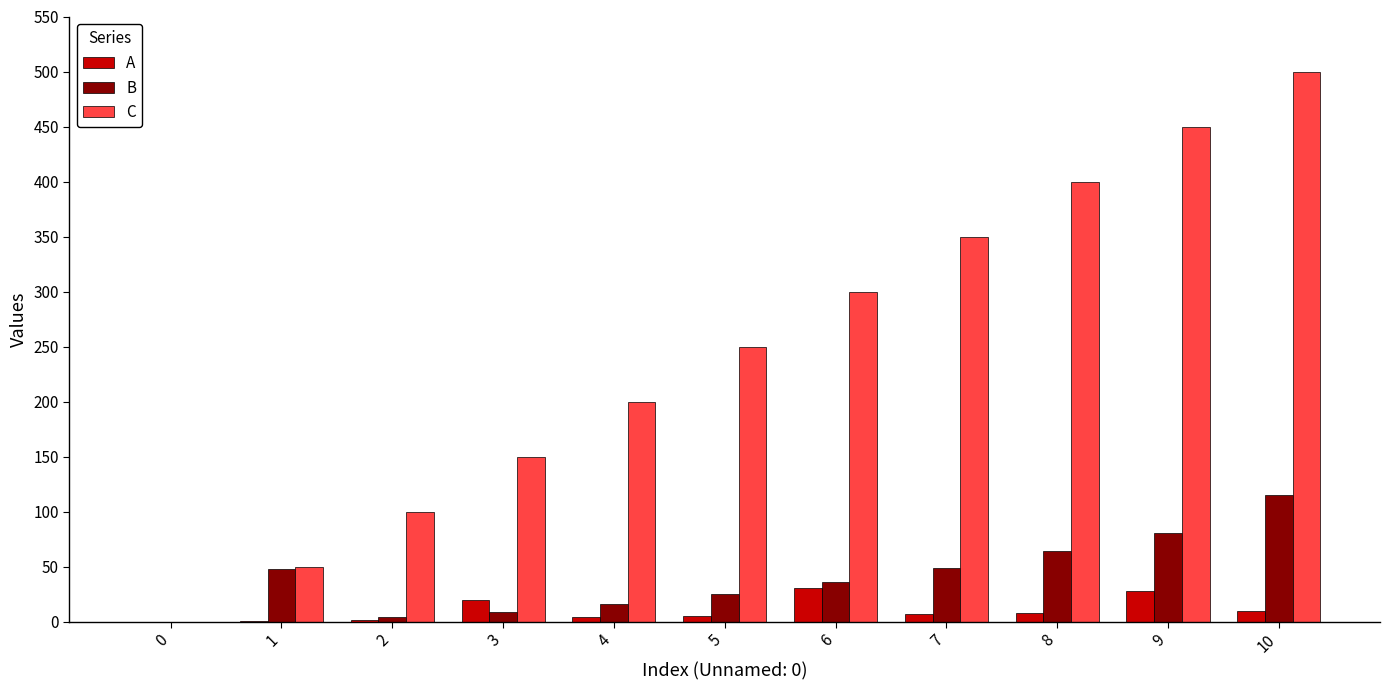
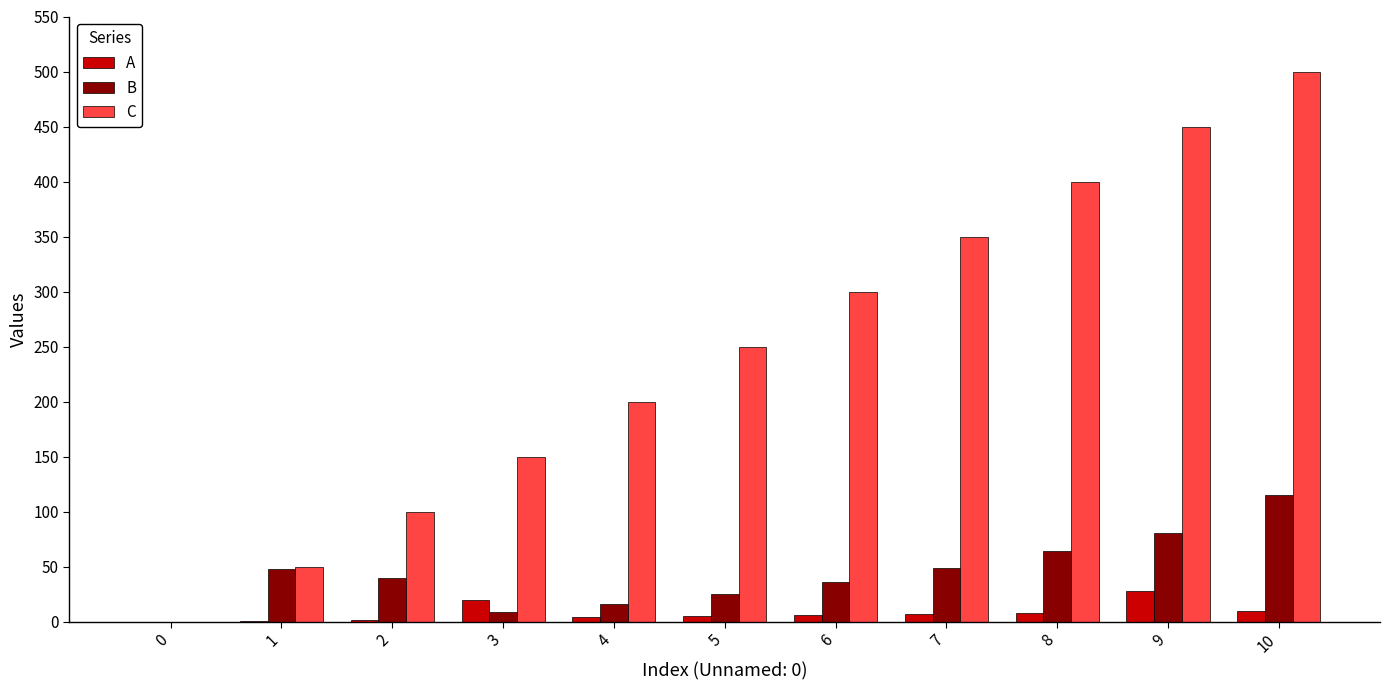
  {
    "A": {
      "0": 0,
      "3": 20,
      "4": 4,
      "5": 5,
-     "6": 31,
+     "6": 6,
      "7": 7,
      "8": 8,
      "9": 28,
      "10": 10
    },
    "B": {
      "0": 0,
      "1": 48,
-     "2": 4,
+     "2": 40,
      "3": 9,
      "4": 16,
      "5": 25,
      "6": 36,
      "7": 49,
      "8": 64,
      "9": 81,
      "10": 115
    },
    "C": {
      "0": 0,
      "1": 50,
      "2": 100,
      "3": 150,
      "4": 200,
      "5": 250,
      "6": 300,
      "7": 350,
      "8": 400,
      "9": 450,
      "10": 500
    }
  }
